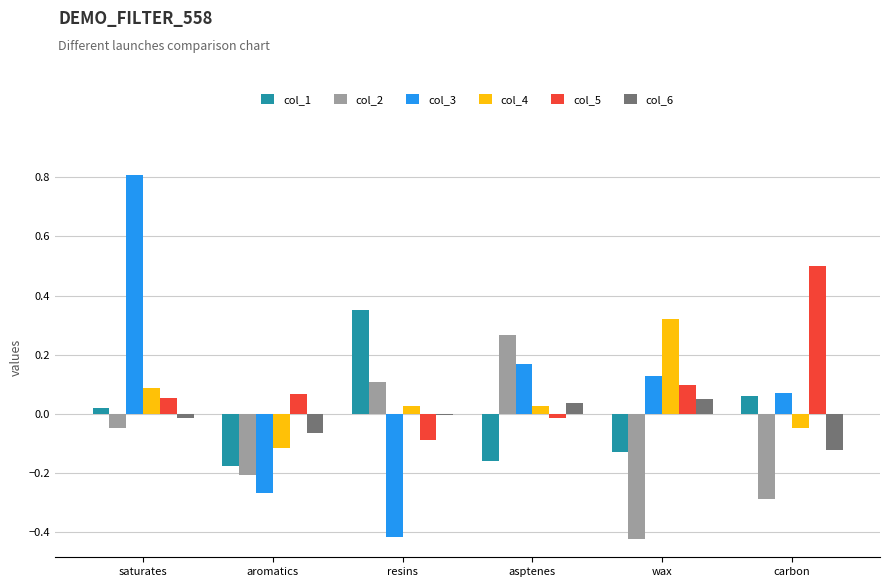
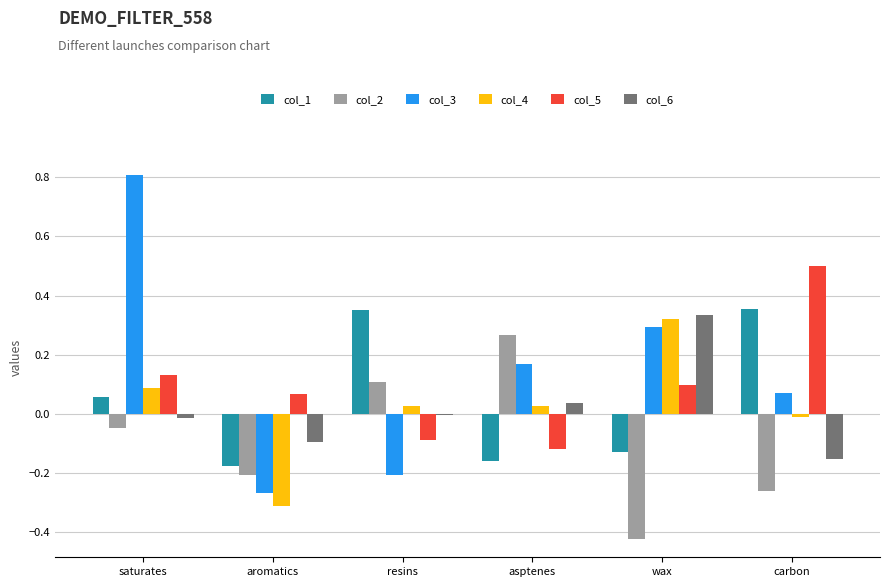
  {
    "col_1": {
-     "saturates": 0.02,
+     "saturates": 0.06,
      "aromatics": -0.18,
      "resins": 0.35,
      "asptenes": -0.16,
      "wax": -0.13,
-     "carbon": 0.06
+     "carbon": 0.35
    },
    "col_2": {
      "saturates": -0.05,
      "aromatics": -0.21,
      "resins": 0.11,
      "asptenes": 0.27,
      "wax": -0.42,
-     "carbon": -0.29
+     "carbon": -0.26
    },
    "col_3": {
      "saturates": 0.81,
      "aromatics": -0.27,
-     "resins": -0.42,
+     "resins": -0.20,
      "asptenes": 0.17,
-     "wax": 0.13,
+     "wax": 0.29,
      "carbon": 0.07
    },
    "col_4": {
      "saturates": 0.09,
-     "aromatics": -0.12,
+     "aromatics": -0.31,
      "resins": 0.03,
      "asptenes": 0.03,
      "wax": 0.32,
-     "carbon": -0.05
+     "carbon": -0.01
    },
    "col_5": {
-     "saturates": 0.05,
+     "saturates": 0.13,
      "aromatics": 0.07,
      "resins": -0.09,
-     "asptenes": -0.01,
+     "asptenes": -0.12,
      "wax": 0.10,
      "carbon": 0.50
    },
    "col_6": {
      "saturates": -0.01,
-     "aromatics": -0.06,
+     "aromatics": -0.09,
      "asptenes": 0.04,
-     "wax": 0.05,
-     "carbon": -0.12
+     "wax": 0.34,
+     "carbon": -0.15
    }
  }
